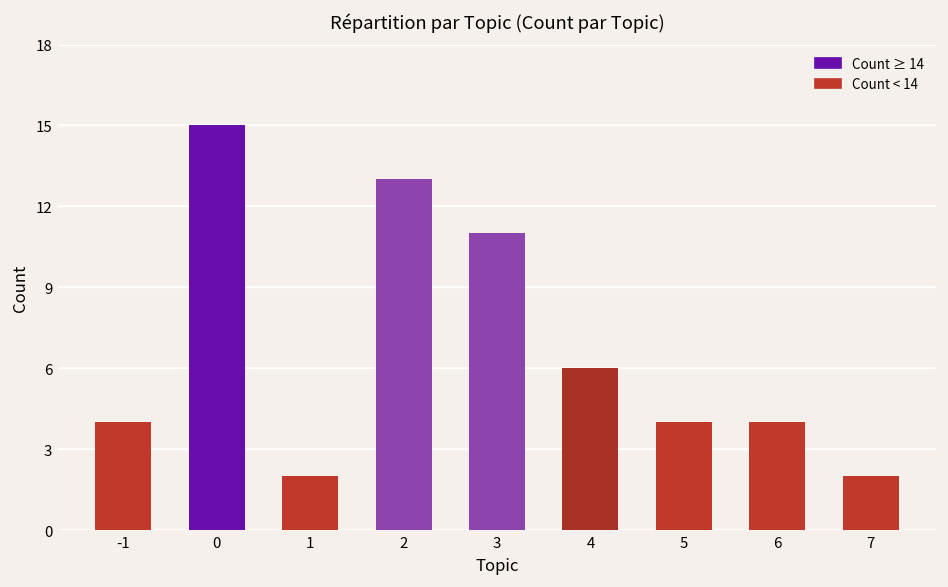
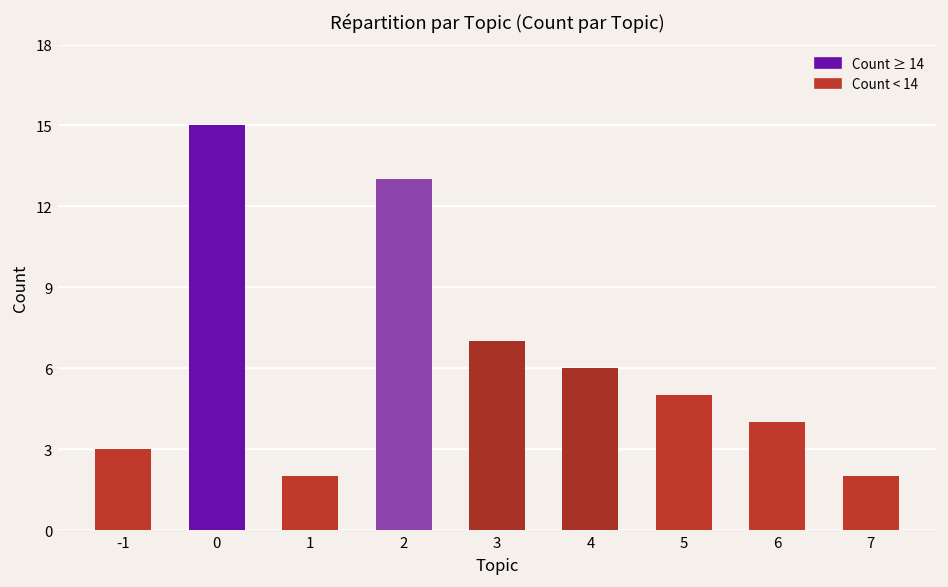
  {
-   "-1": 4,
+   "-1": 3,
    "0": 15,
    "1": 2,
    "2": 13,
-   "3": 11,
+   "3": 7,
    "4": 6,
-   "5": 4,
+   "5": 5,
    "6": 4,
    "7": 2
  }
